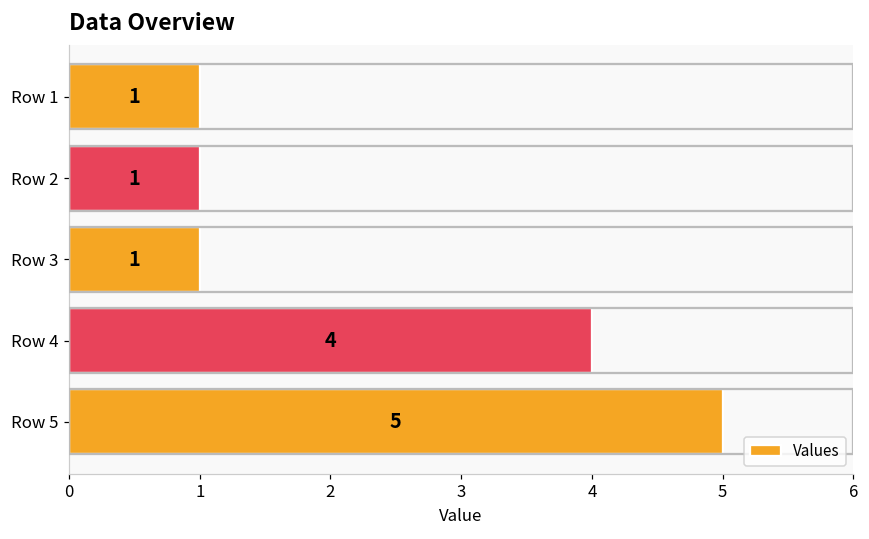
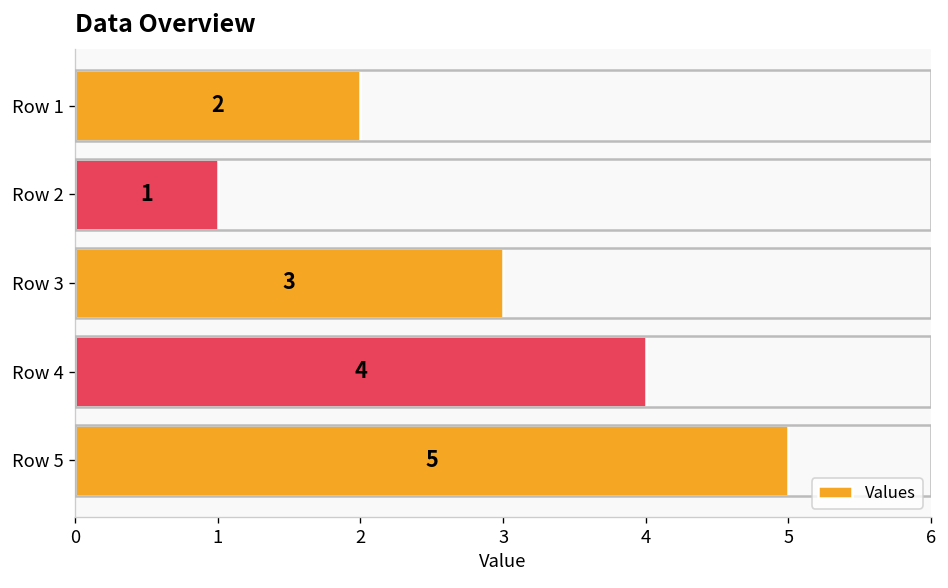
  {
-   "Row 1": 1,
+   "Row 1": 2,
    "Row 2": 1,
-   "Row 3": 1,
+   "Row 3": 3,
    "Row 4": 4,
    "Row 5": 5
  }
